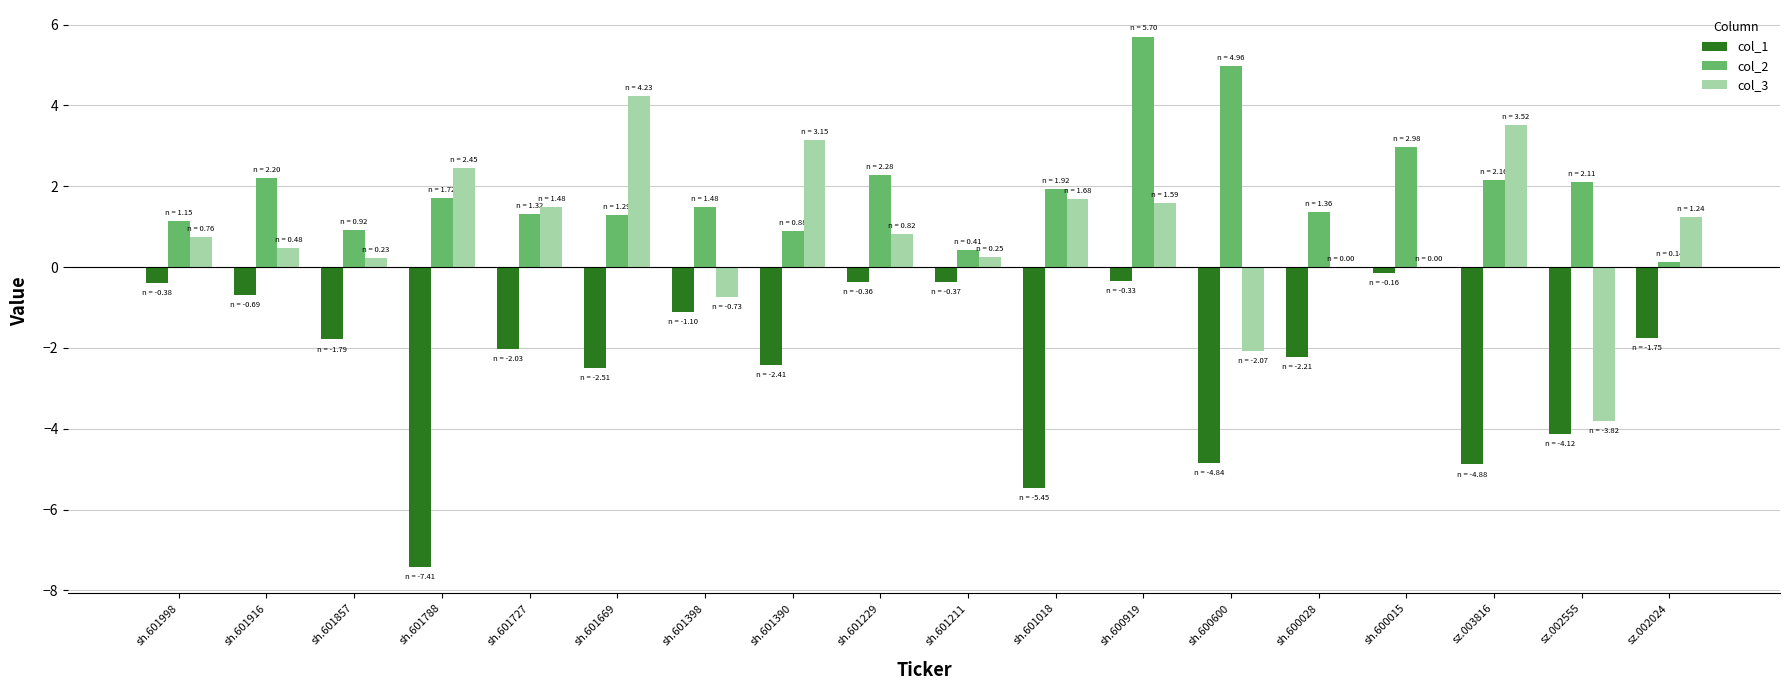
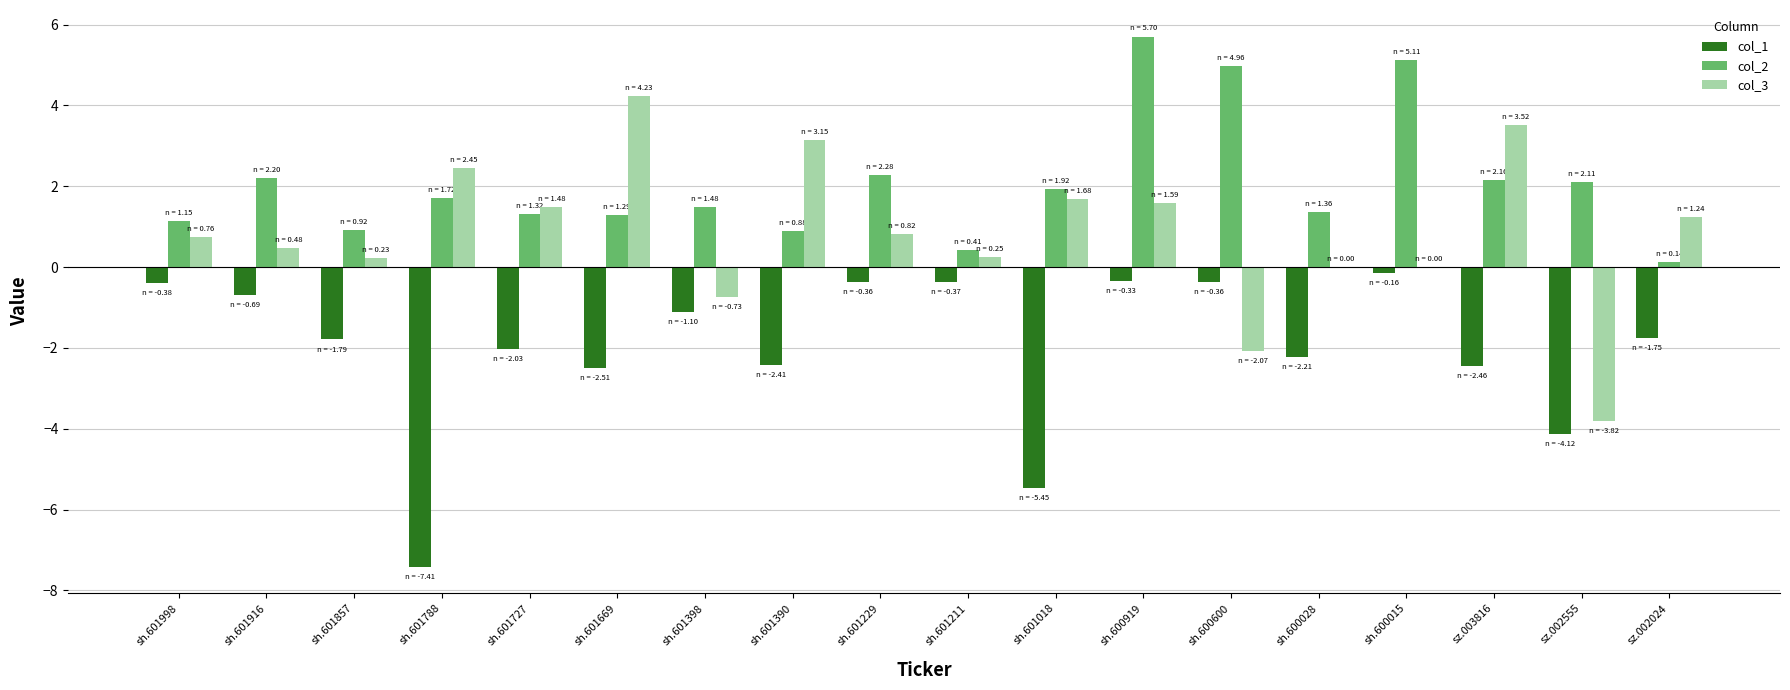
  {
    "col_1": {
      "sh.601998": -0.38,
      "sh.601916": -0.69,
      "sh.601857": -1.79,
      "sh.601788": -7.41,
      "sh.601727": -2.03,
      "sh.601669": -2.51,
      "sh.601398": -1.10,
      "sh.601390": -2.41,
      "sh.601229": -0.36,
      "sh.601211": -0.37,
      "sh.601018": -5.45,
      "sh.600919": -0.33,
-     "sh.600600": -4.84,
+     "sh.600600": -0.36,
      "sh.600028": -2.21,
      "sh.600015": -0.16,
-     "sz.003816": -4.88,
+     "sz.003816": -2.46,
      "sz.002555": -4.12,
      "sz.002024": -1.75
    },
    "col_2": {
      "sh.601998": 1.15,
      "sh.601916": 2.20,
      "sh.601857": 0.92,
      "sh.601788": 1.72,
      "sh.601727": 1.32,
      "sh.601669": 1.29,
      "sh.601398": 1.48,
      "sh.601390": 0.88,
      "sh.601229": 2.28,
      "sh.601211": 0.41,
      "sh.601018": 1.92,
      "sh.600919": 5.70,
      "sh.600600": 4.96,
      "sh.600028": 1.36,
-     "sh.600015": 2.98,
+     "sh.600015": 5.11,
      "sz.003816": 2.16,
      "sz.002555": 2.11,
      "sz.002024": 0.14
    },
    "col_3": {
      "sh.601998": 0.76,
      "sh.601916": 0.48,
      "sh.601857": 0.23,
      "sh.601788": 2.45,
      "sh.601727": 1.48,
      "sh.601669": 4.23,
      "sh.601398": -0.73,
      "sh.601390": 3.15,
      "sh.601229": 0.82,
      "sh.601211": 0.25,
      "sh.601018": 1.68,
      "sh.600919": 1.59,
      "sh.600600": -2.07,
      "sh.600028": 0.00,
      "sh.600015": 0.00,
      "sz.003816": 3.52,
      "sz.002555": -3.82,
      "sz.002024": 1.24
    }
  }
